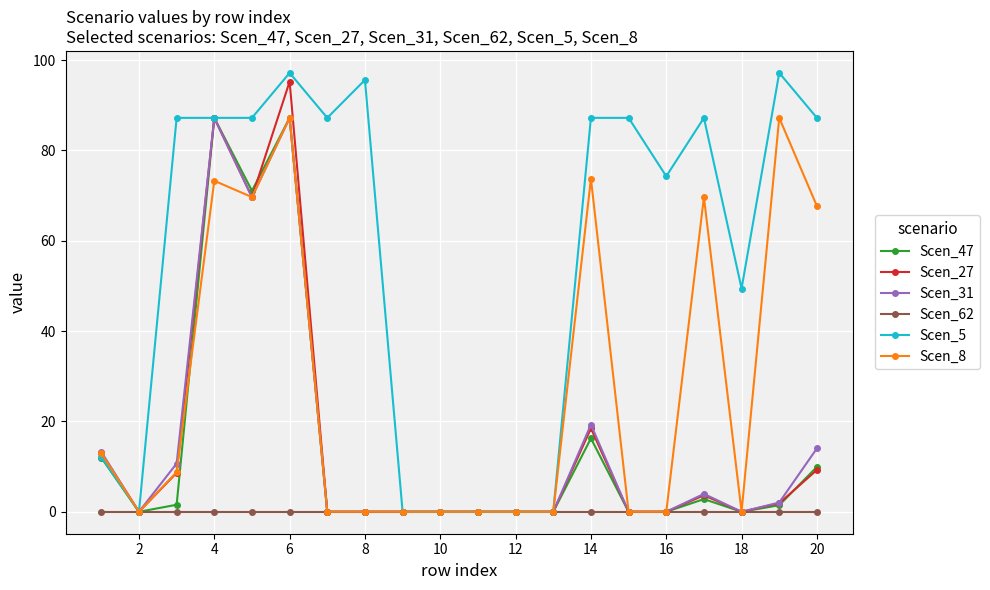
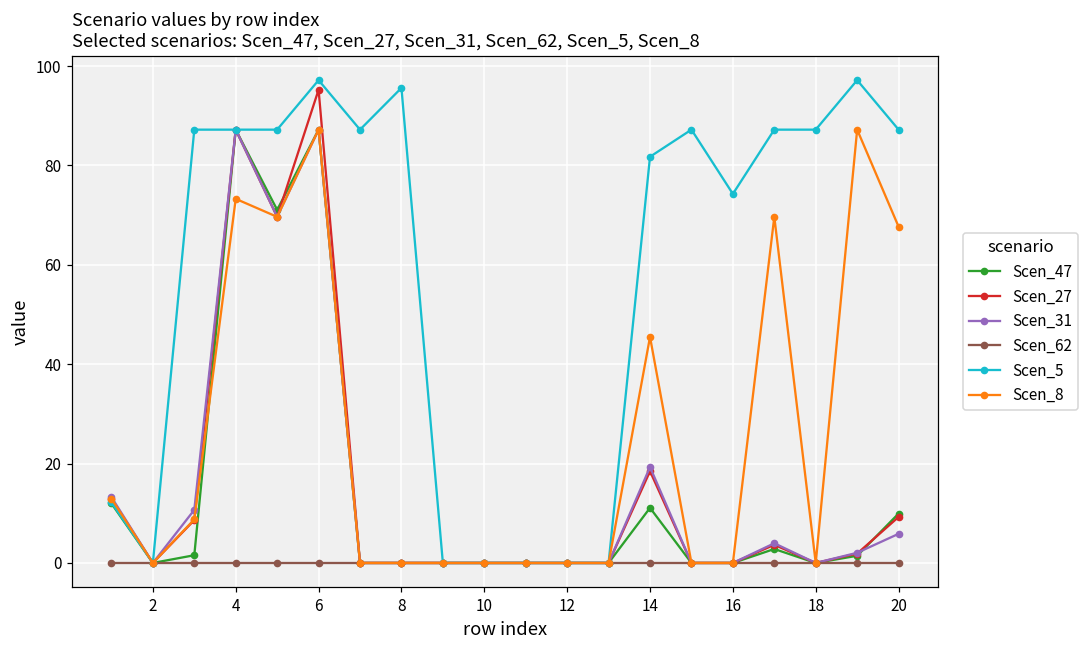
  {
    "Scen_47": {
-     "14": 16,
+     "14": 11,
      "20": 10
    },
    "Scen_27": {
      "6": 95,
      "14": 18,
      "20": 9
    },
    "Scen_31": {
      "14": 19,
-     "20": 14
+     "20": 6
    },
    "Scen_62": {
      "4": 0,
      "6": 0,
      "14": 0,
      "20": 0
    },
    "Scen_5": {
      "6": 97,
      "8": 96,
-     "14": 87,
+     "14": 82,
      "16": 74,
-     "18": 49,
+     "18": 87,
      "20": 87
    },
    "Scen_8": {
      "4": 73,
-     "14": 74,
+     "14": 45,
      "20": 68
    }
  }
